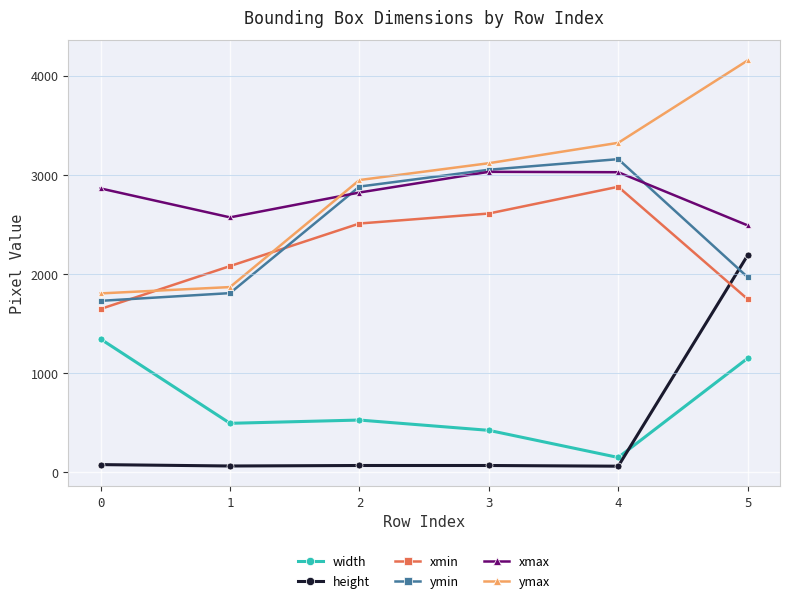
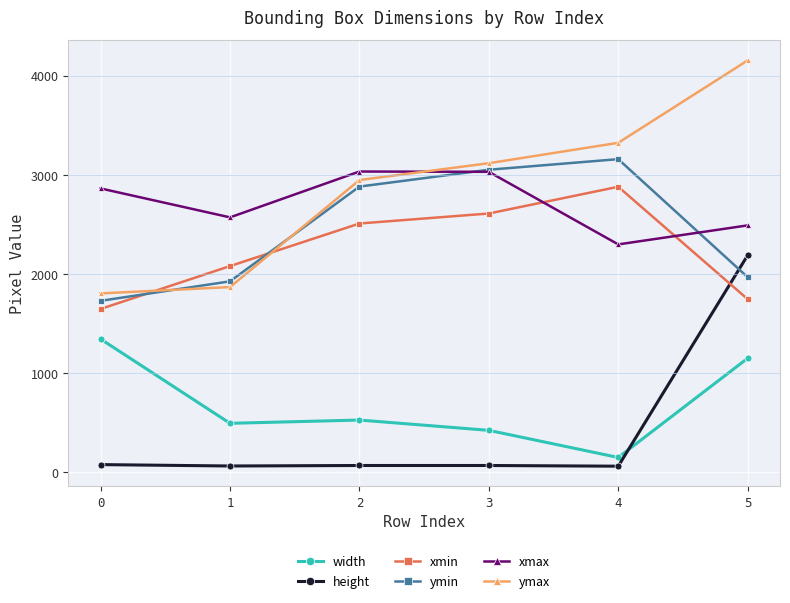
  {
    "width": {
      "0": 1300,
      "1": 500,
      "2": 500,
      "3": 400,
      "4": 100,
      "5": 1100
    },
    "height": {
      "0": 100,
      "1": 100,
      "2": 100,
      "3": 100,
      "4": 100,
      "5": 2200
    },
    "ymin": {
      "0": 1700,
-     "1": 1800,
+     "1": 1900,
      "2": 2900,
      "4": 3200,
      "5": 2000
    },
    "xmax": {
      "0": 2900,
      "1": 2600,
-     "2": 2800,
-     "4": 3000,
+     "2": 3000,
+     "4": 2300,
      "5": 2500
    }
  }
